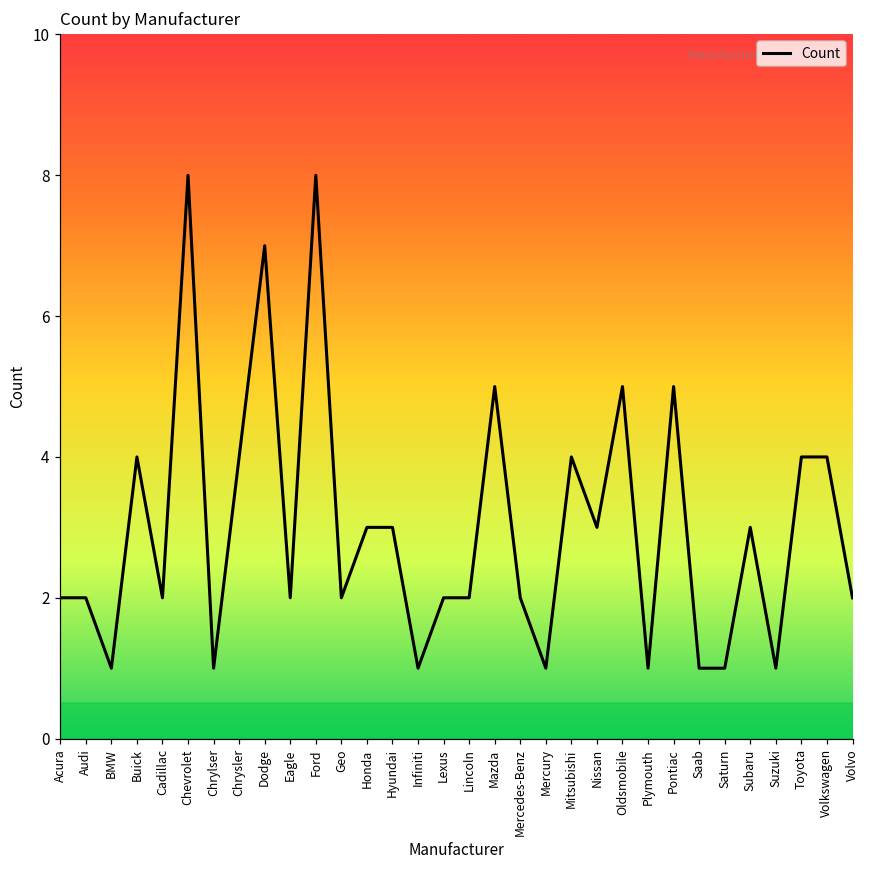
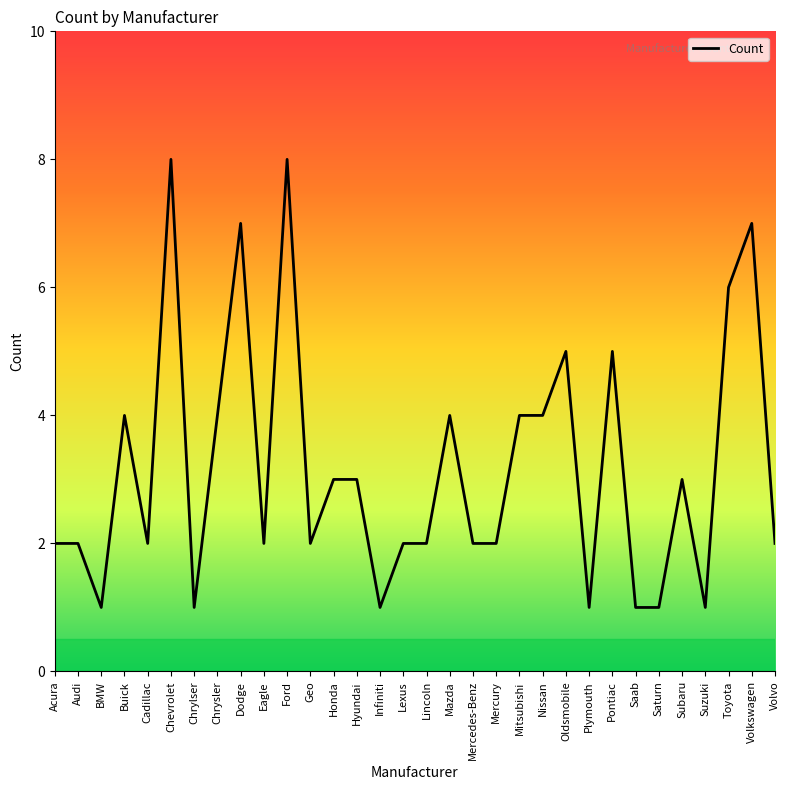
  {
    "Acura": 2,
    "Audi": 2,
    "BMW": 1,
    "Buick": 4,
    "Cadillac": 2,
    "Chevrolet": 8,
    "Chrylser": 1,
    "Chrysler": 4,
    "Dodge": 7,
    "Eagle": 2,
    "Ford": 8,
    "Geo": 2,
    "Honda": 3,
    "Hyundai": 3,
    "Infiniti": 1,
    "Lexus": 2,
    "Lincoln": 2,
-   "Mazda": 5,
+   "Mazda": 4,
    "Mercedes-Benz": 2,
-   "Mercury": 1,
+   "Mercury": 2,
    "Mitsubishi": 4,
-   "Nissan": 3,
+   "Nissan": 4,
    "Oldsmobile": 5,
    "Plymouth": 1,
    "Pontiac": 5,
    "Saab": 1,
    "Saturn": 1,
    "Subaru": 3,
    "Suzuki": 1,
-   "Toyota": 4,
-   "Volkswagen": 4,
+   "Toyota": 6,
+   "Volkswagen": 7,
    "Volvo": 2
  }
